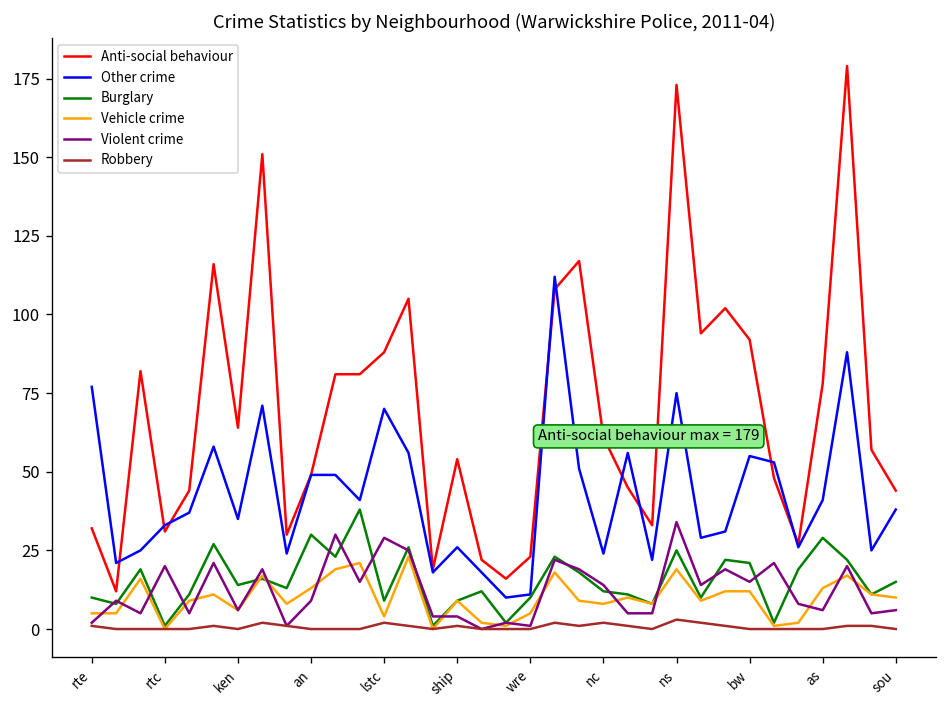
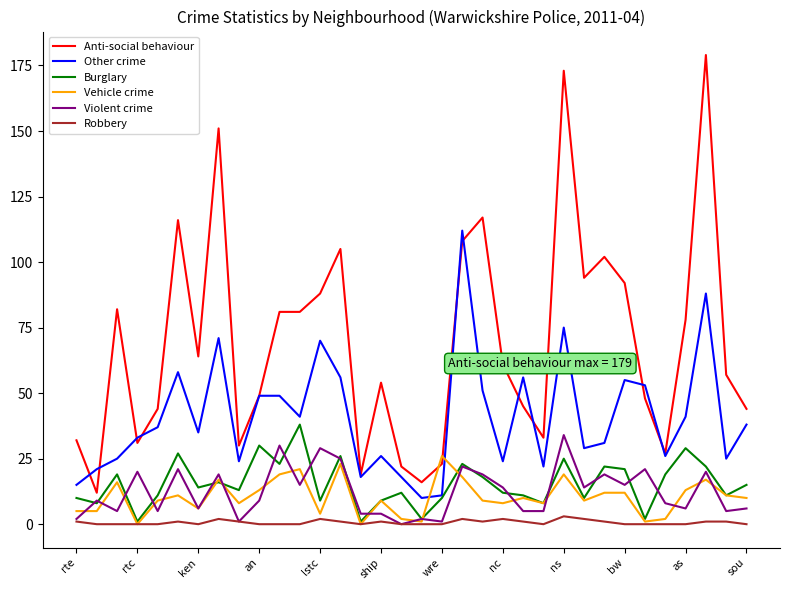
  {
    "Anti-social behaviour": {
      "rte": 32,
      "rtc": 31,
      "ken": 64,
      "lstc": 88,
      "ship": 54,
      "wre": 23,
      "ns": 173,
      "bw": 92,
      "as": 78,
      "sou": 44
    },
    "Other crime": {
-     "rte": 77,
+     "rte": 15,
      "rtc": 33,
      "ken": 35,
      "lstc": 70,
      "ship": 26,
      "wre": 11,
      "nc": 24,
      "ns": 75,
      "bw": 55,
      "as": 41,
      "sou": 38
    },
    "Burglary": {
      "rte": 10,
      "rtc": 1,
      "ken": 14,
      "an": 30,
      "lstc": 9,
      "wre": 10,
      "nc": 12,
      "ns": 25,
      "bw": 21,
      "as": 29,
      "sou": 15
    },
    "Vehicle crime": {
      "rte": 5,
      "an": 13,
      "lstc": 4,
-     "wre": 5,
+     "wre": 26,
      "nc": 8,
      "ns": 19,
      "bw": 12,
      "as": 13,
      "sou": 10
    },
    "Violent crime": {
      "rte": 2,
      "rtc": 20,
      "an": 9,
      "lstc": 29,
      "ship": 4,
      "wre": 1,
      "nc": 14,
      "ns": 34,
      "bw": 15,
      "as": 6,
      "sou": 6
    },
    "Robbery": {
      "rte": 1,
      "ken": 0,
      "an": 0,
      "lstc": 2,
      "ship": 1,
      "wre": 0,
      "nc": 2,
      "ns": 3,
      "bw": 0,
      "as": 0,
      "sou": 0
    }
  }
